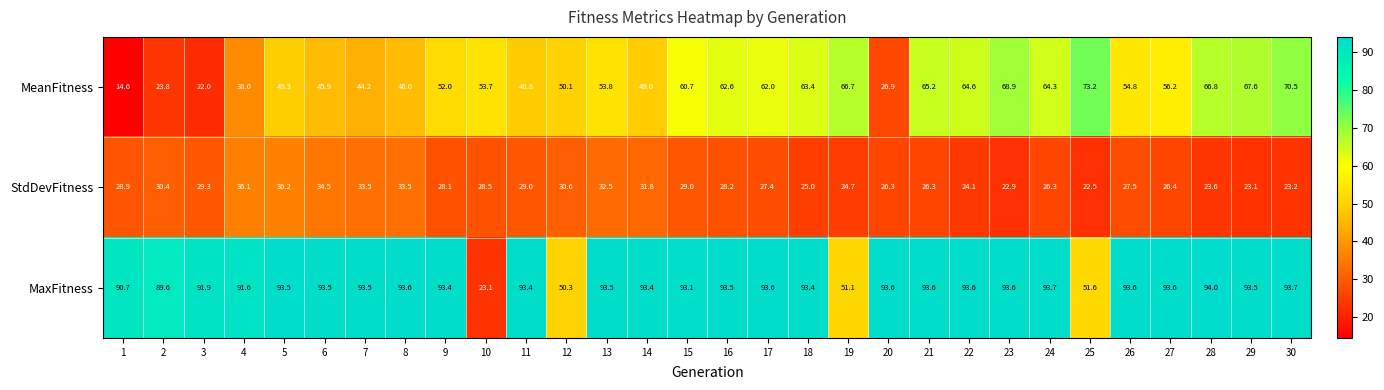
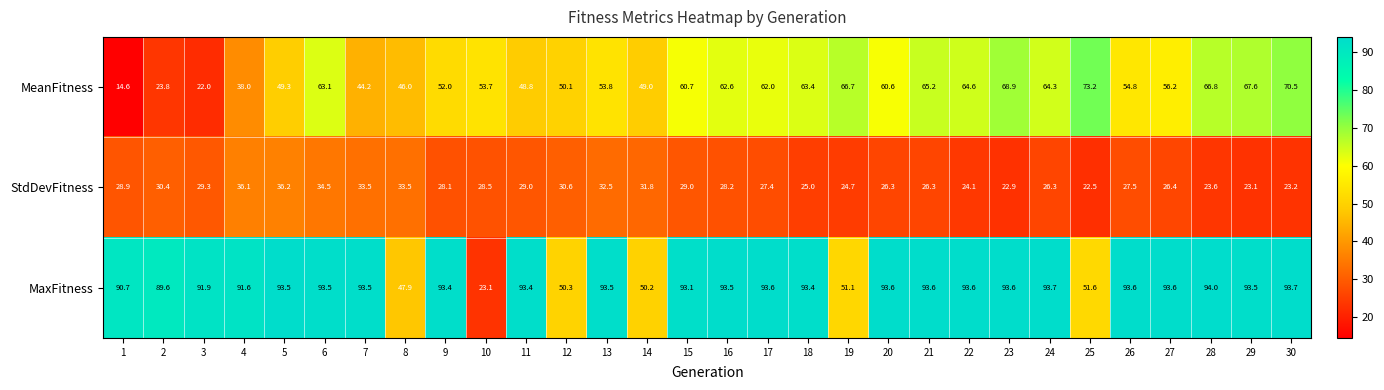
  {
    "MeanFitness": {
      "1": 14.6,
      "2": 23.8,
      "3": 22.0,
      "4": 38.0,
      "5": 49.3,
-     "6": 45.9,
+     "6": 63.1,
      "7": 44.2,
      "8": 46.0,
      "9": 52.0,
      "10": 53.7,
      "11": 48.8,
      "12": 50.1,
      "13": 53.8,
      "14": 49.0,
      "15": 60.7,
      "16": 62.6,
      "17": 62.0,
      "18": 63.4,
      "19": 66.7,
-     "20": 26.9,
+     "20": 60.6,
      "21": 65.2,
      "22": 64.6,
      "23": 68.9,
      "24": 64.3,
      "25": 73.2,
      "26": 54.8,
      "27": 56.2,
      "28": 66.8,
      "29": 67.6,
      "30": 70.5
    },
    "StdDevFitness": {
      "1": 28.9,
      "2": 30.4,
      "3": 29.3,
      "4": 36.1,
      "5": 36.2,
      "6": 34.5,
      "7": 33.5,
      "8": 33.5,
      "9": 28.1,
      "10": 28.5,
      "11": 29.0,
      "12": 30.6,
      "13": 32.5,
      "14": 31.8,
      "15": 29.0,
      "16": 28.2,
      "17": 27.4,
      "18": 25.0,
      "19": 24.7,
      "20": 26.3,
      "21": 26.3,
      "22": 24.1,
      "23": 22.9,
      "24": 26.3,
      "25": 22.5,
      "26": 27.5,
      "27": 26.4,
      "28": 23.6,
      "29": 23.1,
      "30": 23.2
    },
    "MaxFitness": {
      "1": 90.7,
      "2": 89.6,
      "3": 91.9,
      "4": 91.6,
      "5": 93.5,
      "6": 93.5,
      "7": 93.5,
-     "8": 93.6,
+     "8": 47.9,
      "9": 93.4,
      "10": 23.1,
      "11": 93.4,
      "12": 50.3,
      "13": 93.5,
-     "14": 93.4,
+     "14": 50.2,
      "15": 93.1,
      "16": 93.5,
      "17": 93.6,
      "18": 93.4,
      "19": 51.1,
      "20": 93.6,
      "21": 93.6,
      "22": 93.6,
      "23": 93.6,
      "24": 93.7,
      "25": 51.6,
      "26": 93.6,
      "27": 93.6,
      "28": 94.0,
      "29": 93.5,
      "30": 93.7
    }
  }
